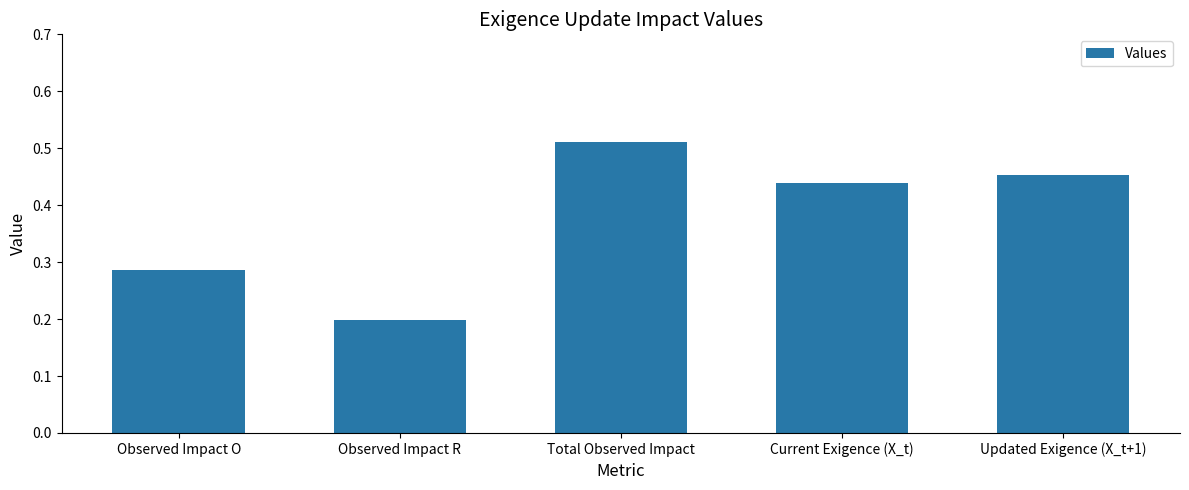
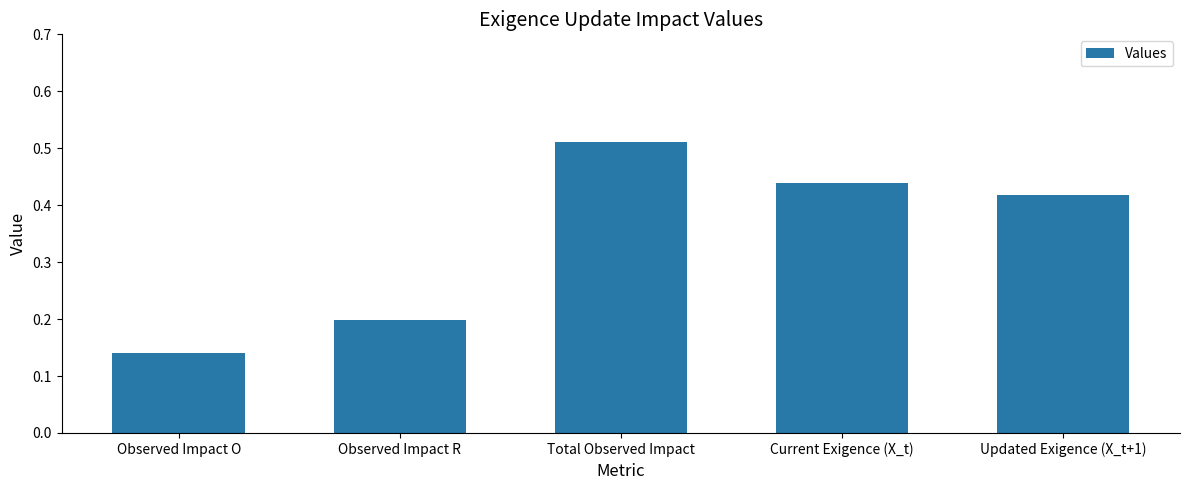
  {
-   "Observed Impact O": 0.29,
+   "Observed Impact O": 0.14,
    "Observed Impact R": 0.20,
    "Total Observed Impact": 0.51,
    "Current Exigence (X_t)": 0.44,
-   "Updated Exigence (X_t+1)": 0.45
+   "Updated Exigence (X_t+1)": 0.42
  }
